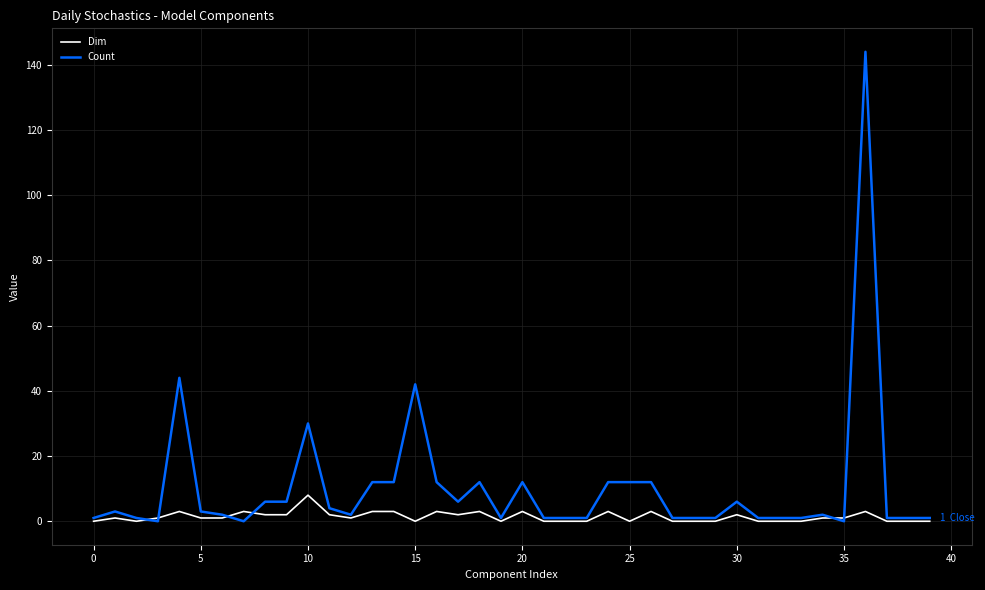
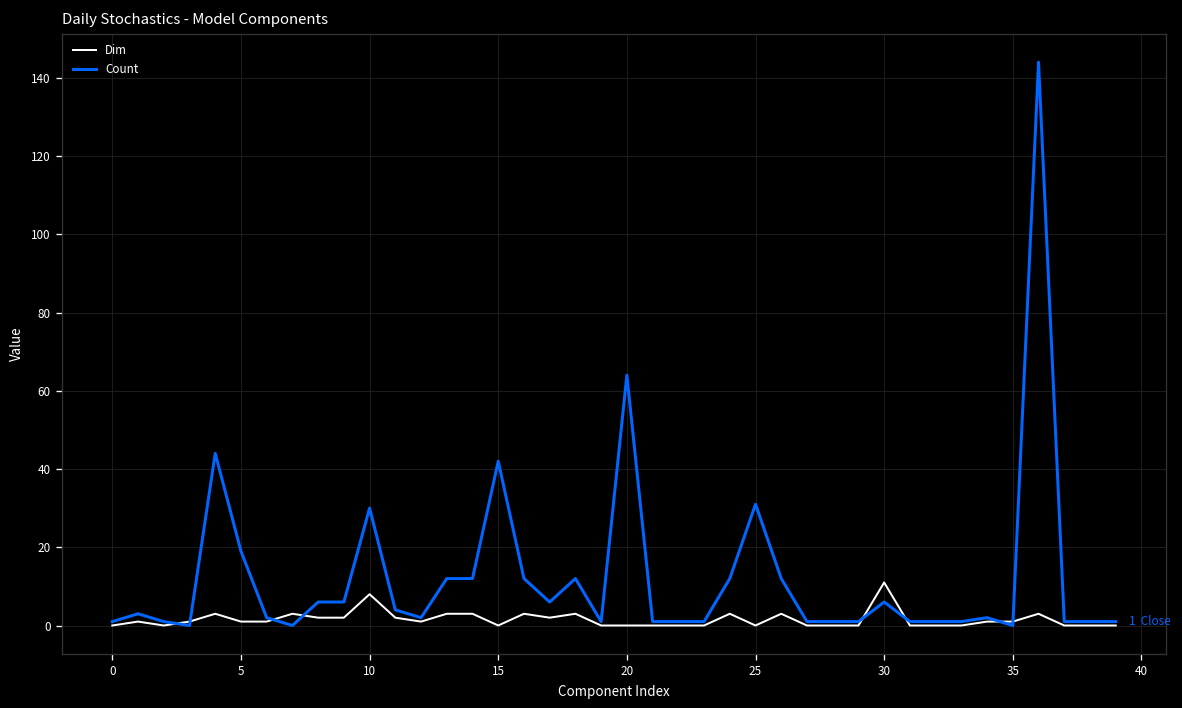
  {
    "Dim": {
      "0": 0,
      "5": 1,
      "10": 8,
      "15": 0,
-     "20": 3,
+     "20": 0,
      "25": 0,
-     "30": 2,
+     "30": 11,
      "35": 1
    },
    "Count": {
      "0": 1,
-     "5": 3,
+     "5": 19,
      "10": 30,
      "15": 42,
-     "20": 12,
-     "25": 12,
+     "20": 64,
+     "25": 31,
      "30": 6,
      "35": 0
    }
  }
